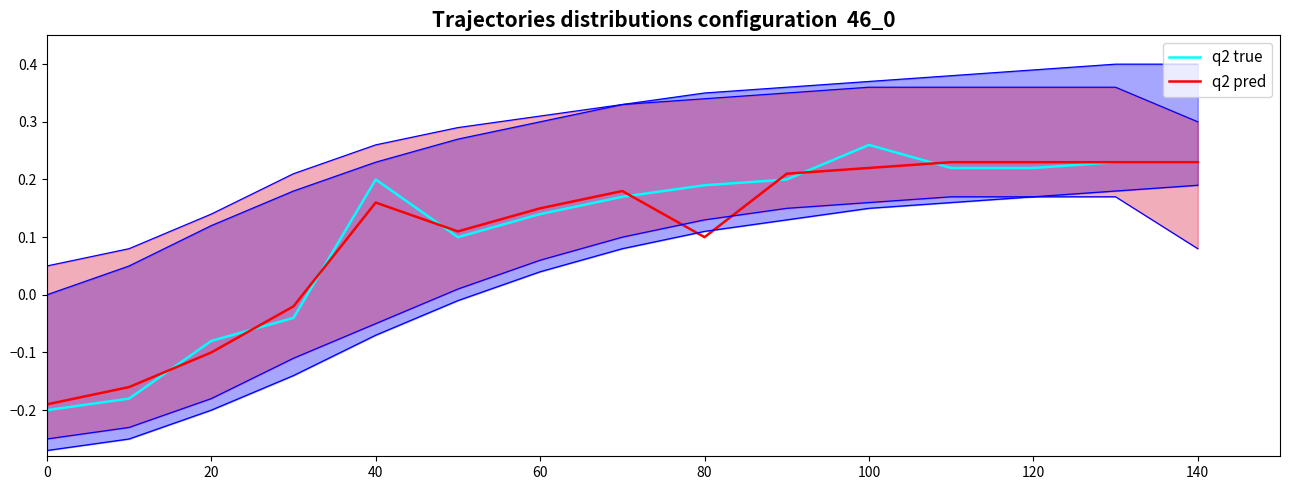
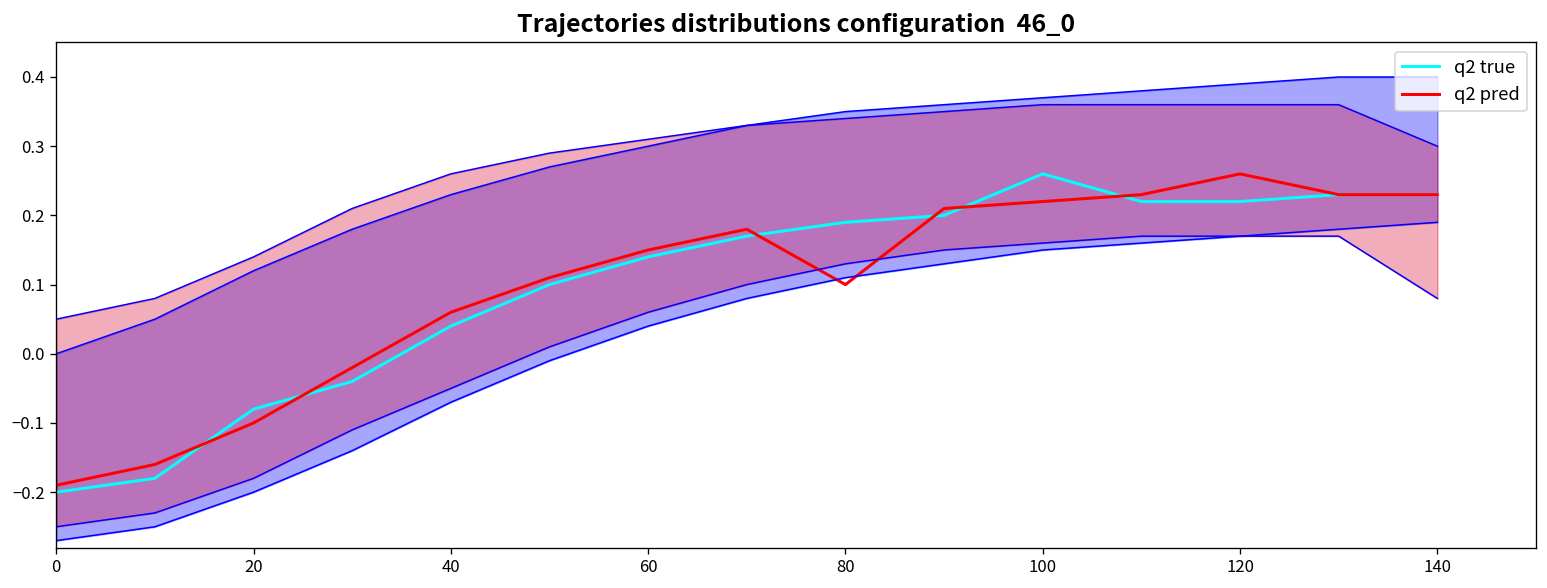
  {
    "q2 true": {
      "0": -0.20,
      "20": -0.08,
-     "40": 0.20,
+     "40": 0.04,
      "60": 0.14,
      "80": 0.19,
      "100": 0.26,
      "120": 0.22
    },
    "q2 pred": {
      "0": -0.19,
      "20": -0.10,
-     "40": 0.16,
+     "40": 0.06,
      "60": 0.15,
      "80": 0.10,
      "100": 0.22,
-     "120": 0.23
+     "120": 0.26
    }
  }
